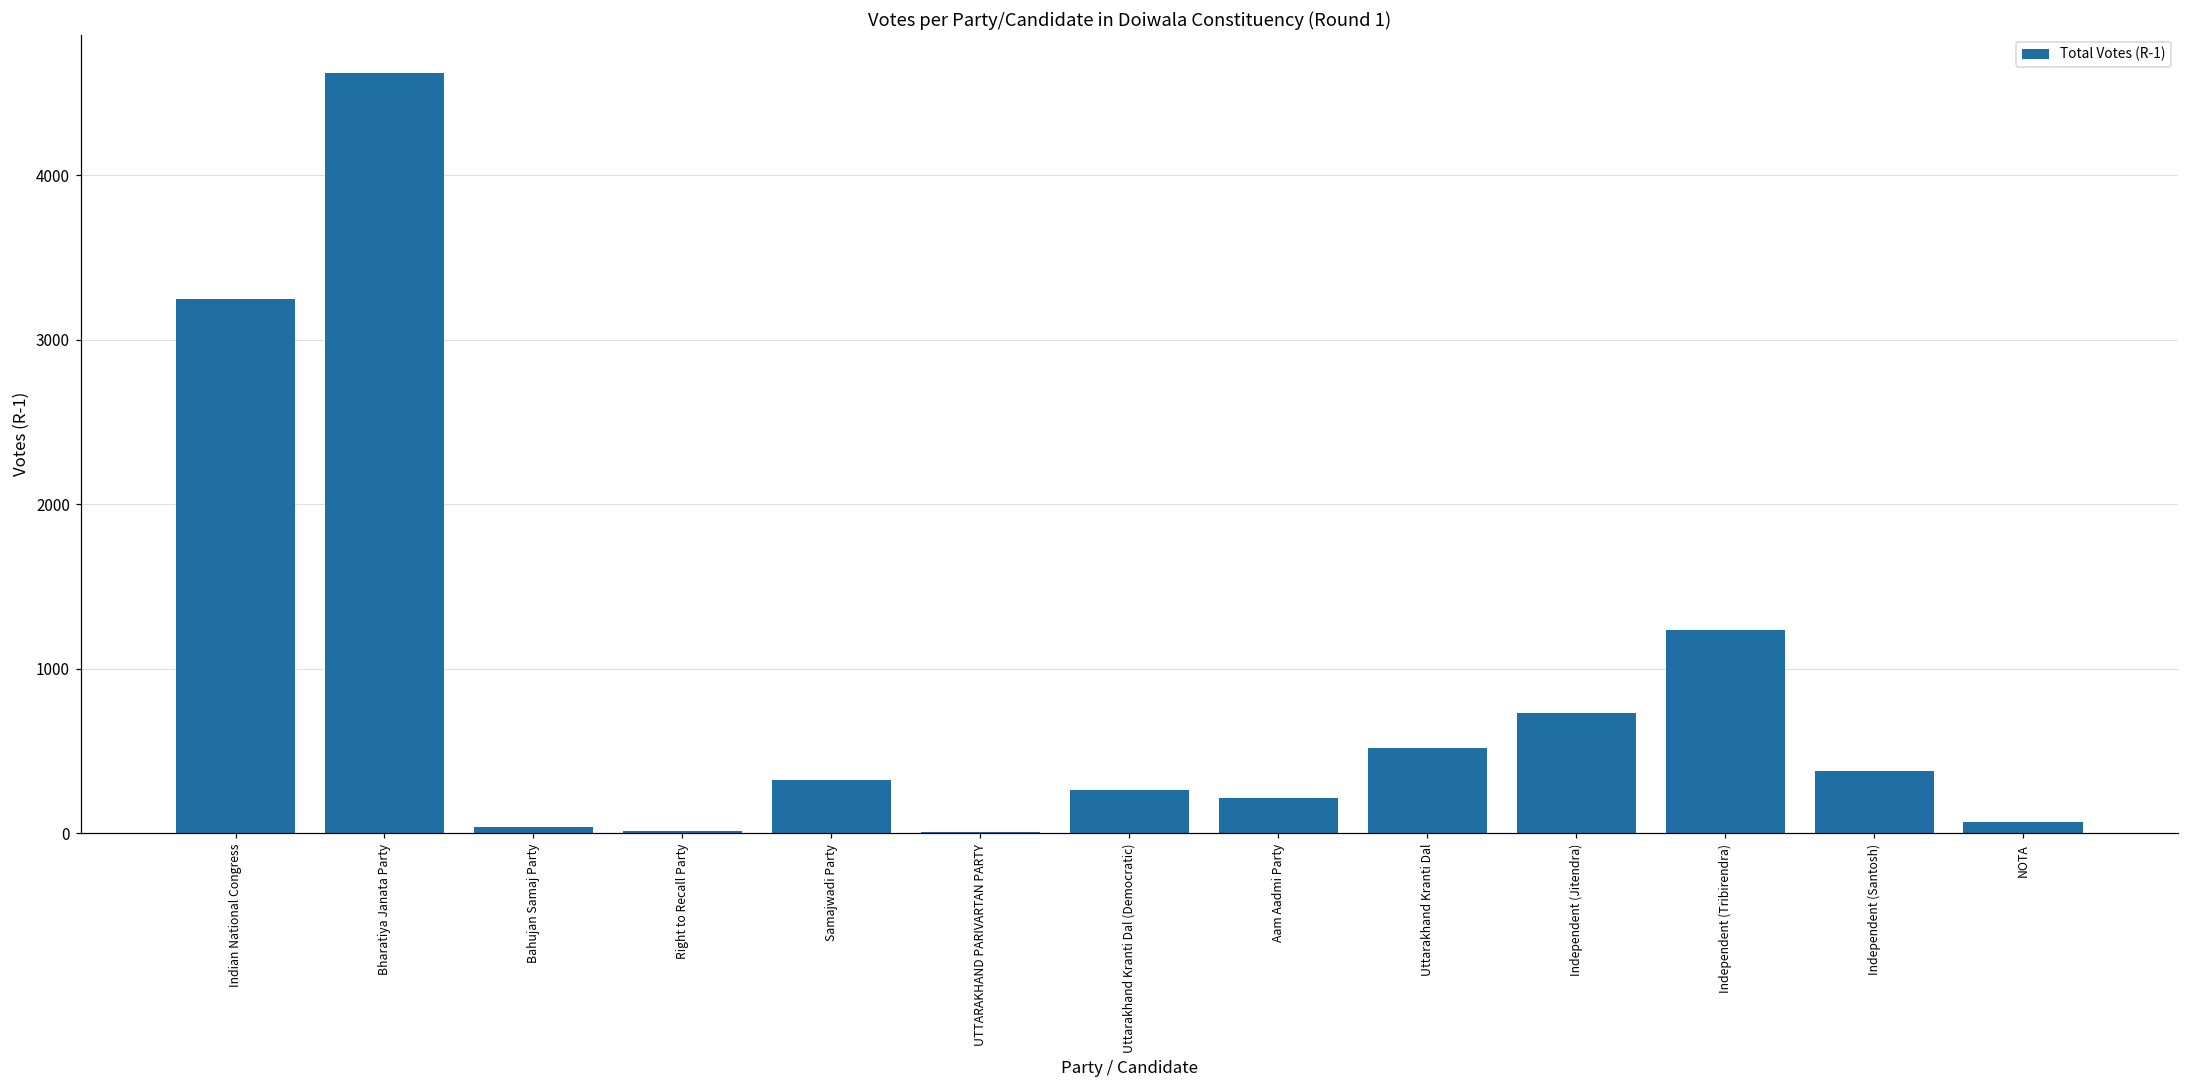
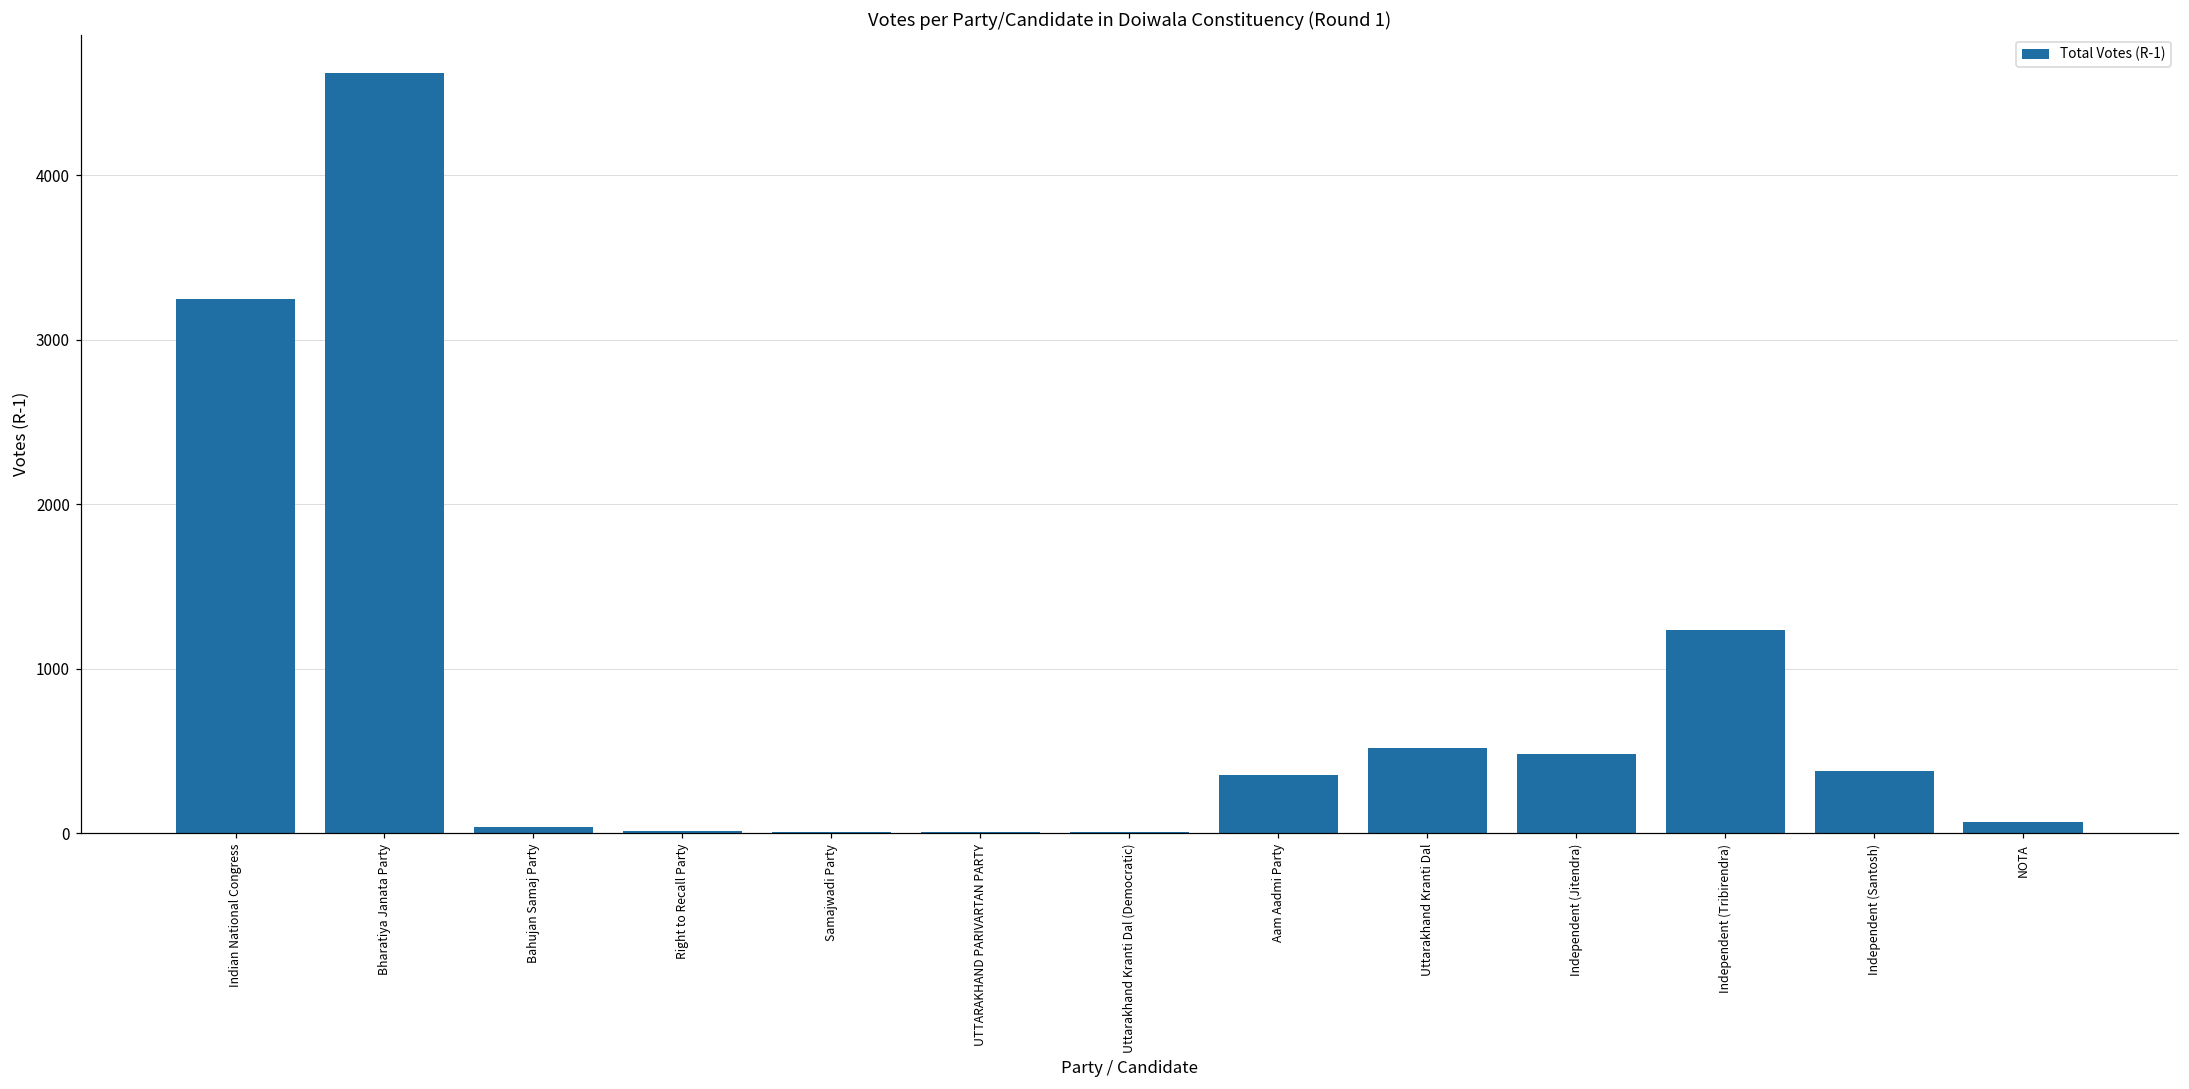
  {
    "Indian National Congress": 3250,
    "Bharatiya Janata Party": 4620,
    "Bahujan Samaj Party": 40,
-   "Samajwadi Party": 330,
-   "Uttarakhand Kranti Dal (Democratic)": 260,
-   "Aam Aadmi Party": 220,
+   "Samajwadi Party": 10,
+   "Uttarakhand Kranti Dal (Democratic)": 10,
+   "Aam Aadmi Party": 360,
    "Uttarakhand Kranti Dal": 520,
-   "Independent (Jitendra)": 730,
+   "Independent (Jitendra)": 480,
    "Independent (Tribirendra)": 1240,
    "Independent (Santosh)": 380,
    "NOTA": 70
  }
